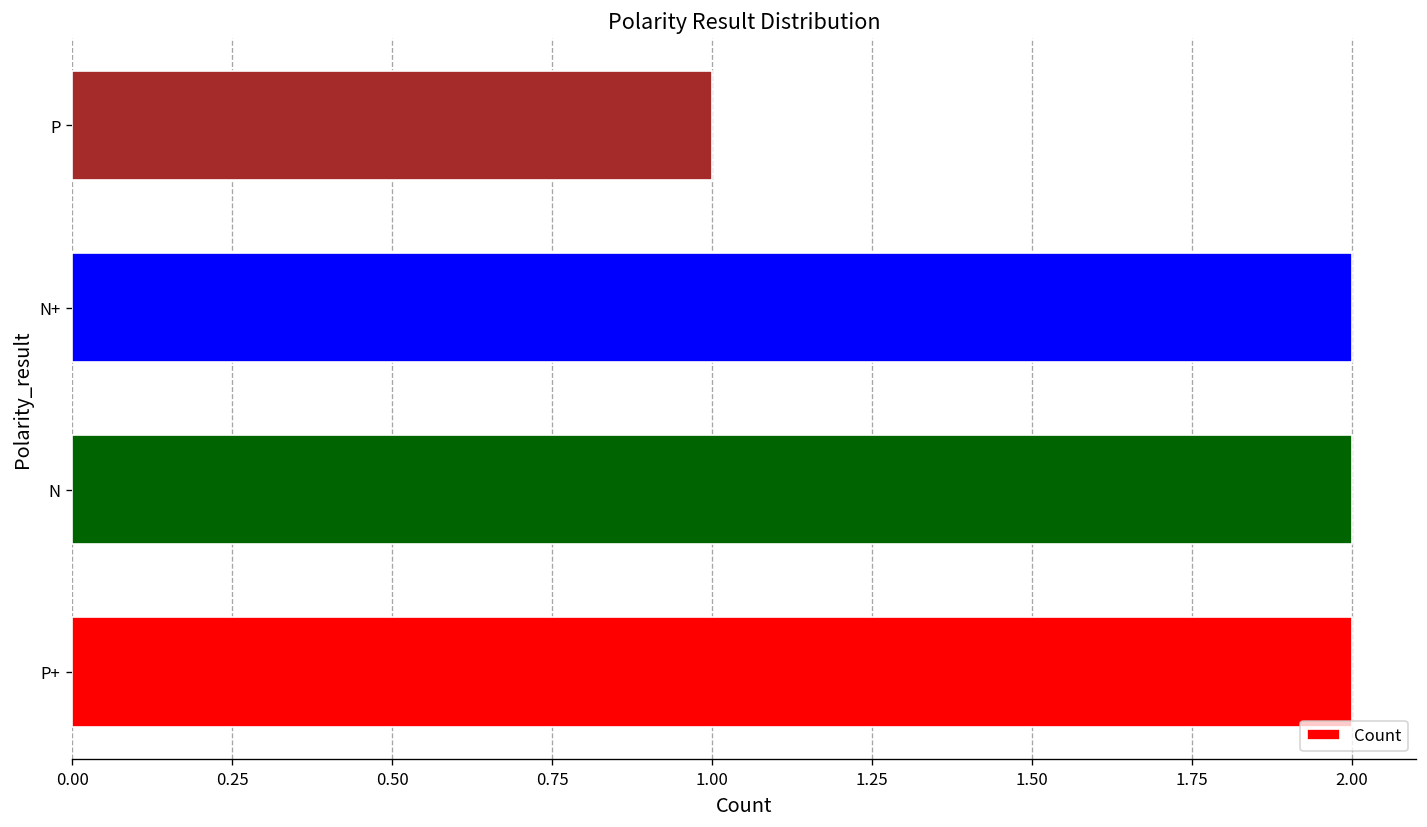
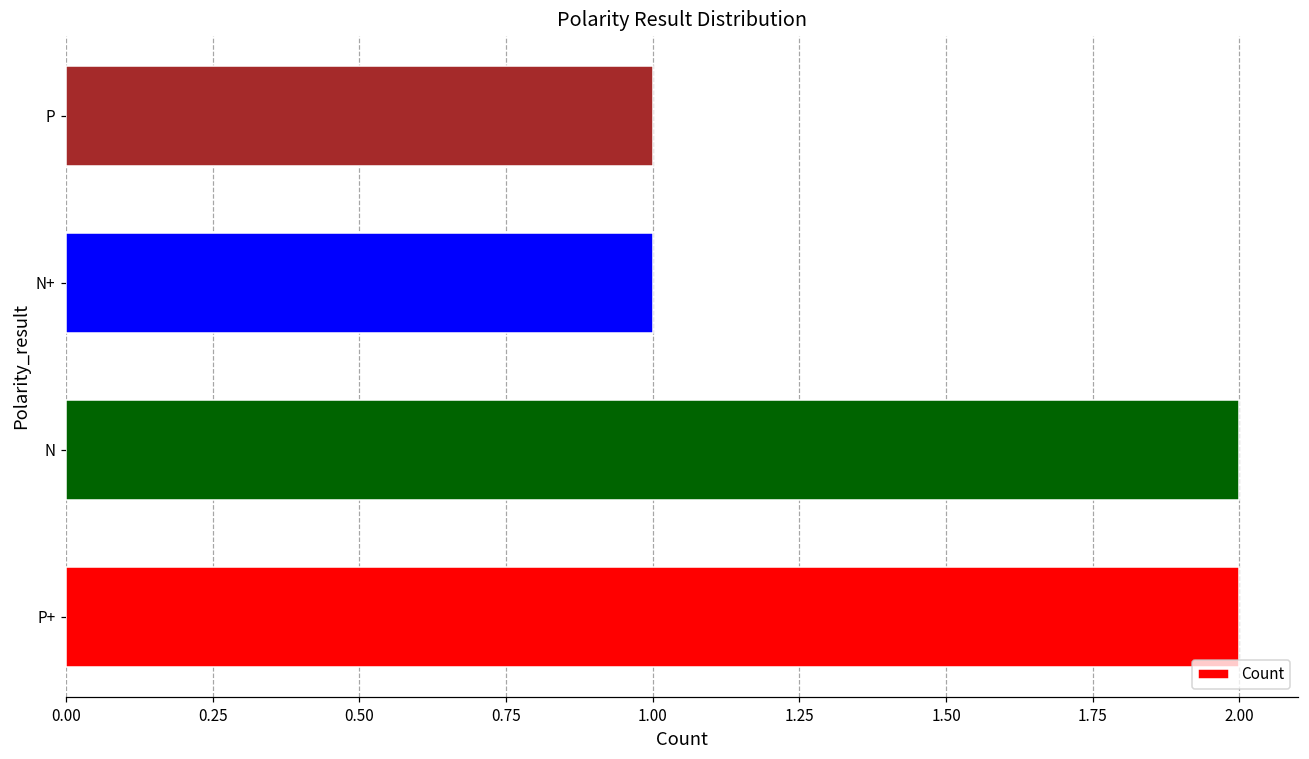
  {
    "P": 1,
-   "N+": 2,
+   "N+": 1,
    "N": 2,
    "P+": 2
  }
